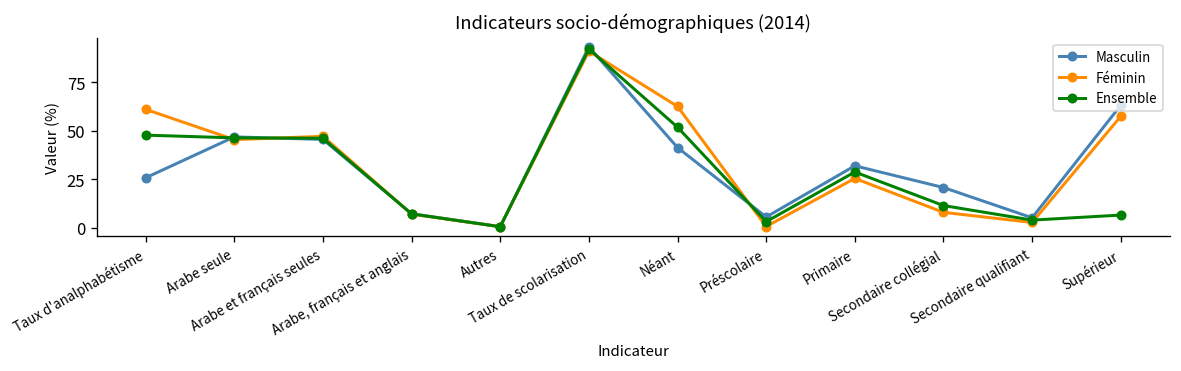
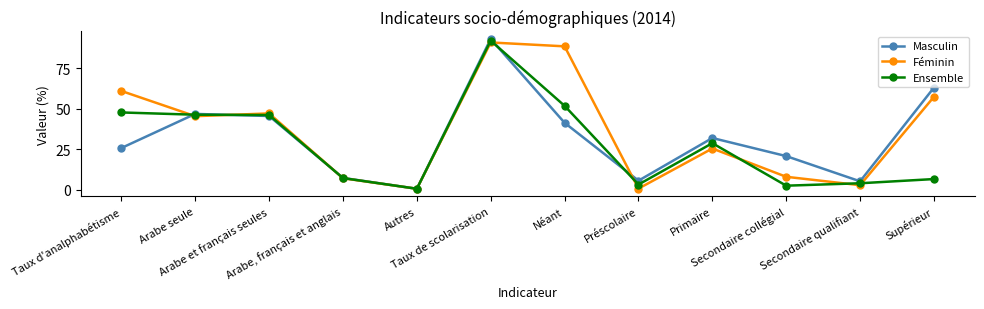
  {
    "Masculin": {
      "Taux d'analphabétisme": 26,
      "Néant": 41,
      "Préscolaire": 6,
      "Primaire": 32,
      "Secondaire collégial": 21,
      "Supérieur": 63
    },
    "Féminin": {
      "Taux d'analphabétisme": 61,
-     "Néant": 63,
+     "Néant": 89,
      "Préscolaire": 1,
      "Primaire": 25,
      "Secondaire collégial": 8,
      "Supérieur": 57
    },
    "Ensemble": {
      "Taux d'analphabétisme": 48,
      "Néant": 52,
      "Préscolaire": 3,
      "Primaire": 29,
-     "Secondaire collégial": 11,
+     "Secondaire collégial": 2,
      "Supérieur": 7
    }
  }
